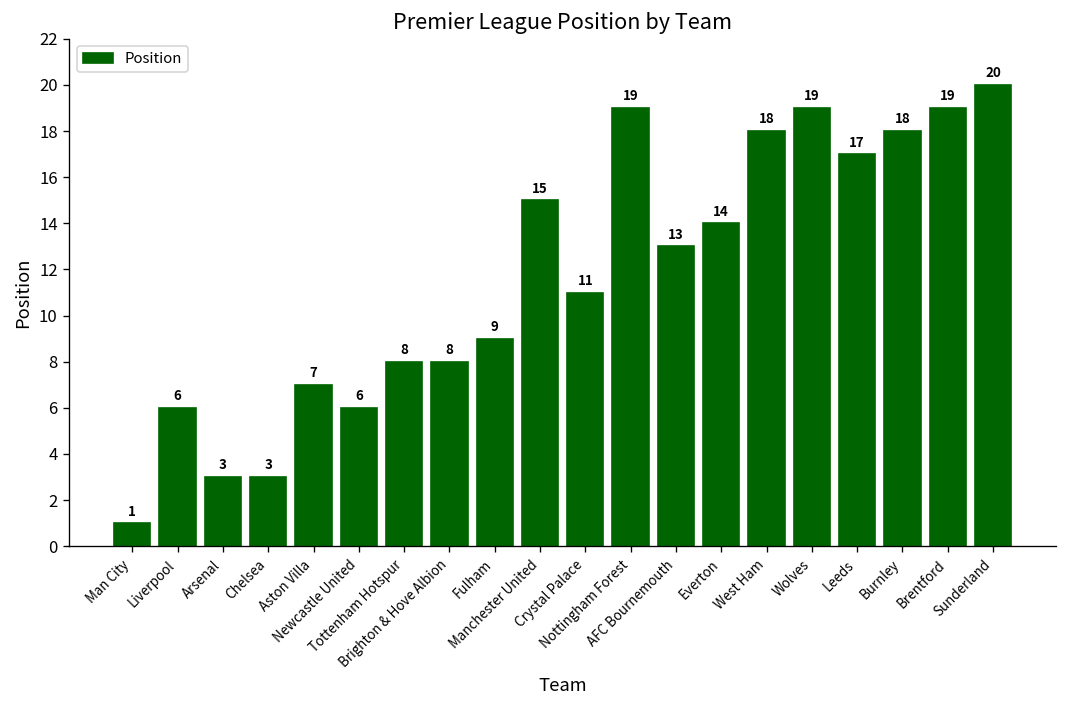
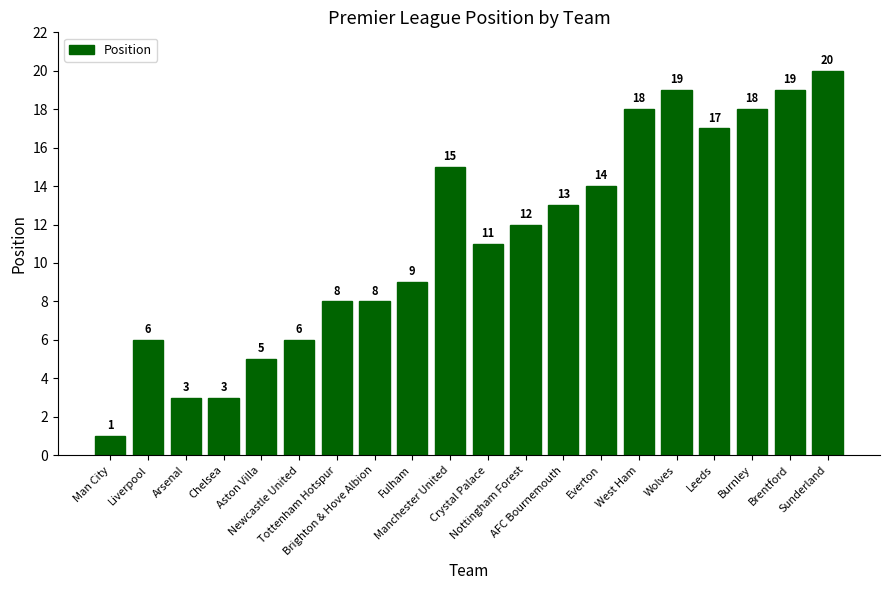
  {
    "Man City": 1,
    "Liverpool": 6,
    "Arsenal": 3,
    "Chelsea": 3,
-   "Aston Villa": 7,
+   "Aston Villa": 5,
    "Newcastle United": 6,
    "Tottenham Hotspur": 8,
    "Brighton & Hove Albion": 8,
    "Fulham": 9,
    "Manchester United": 15,
    "Crystal Palace": 11,
-   "Nottingham Forest": 19,
+   "Nottingham Forest": 12,
    "AFC Bournemouth": 13,
    "Everton": 14,
    "West Ham": 18,
    "Wolves": 19,
    "Leeds": 17,
    "Burnley": 18,
    "Brentford": 19,
    "Sunderland": 20
  }
